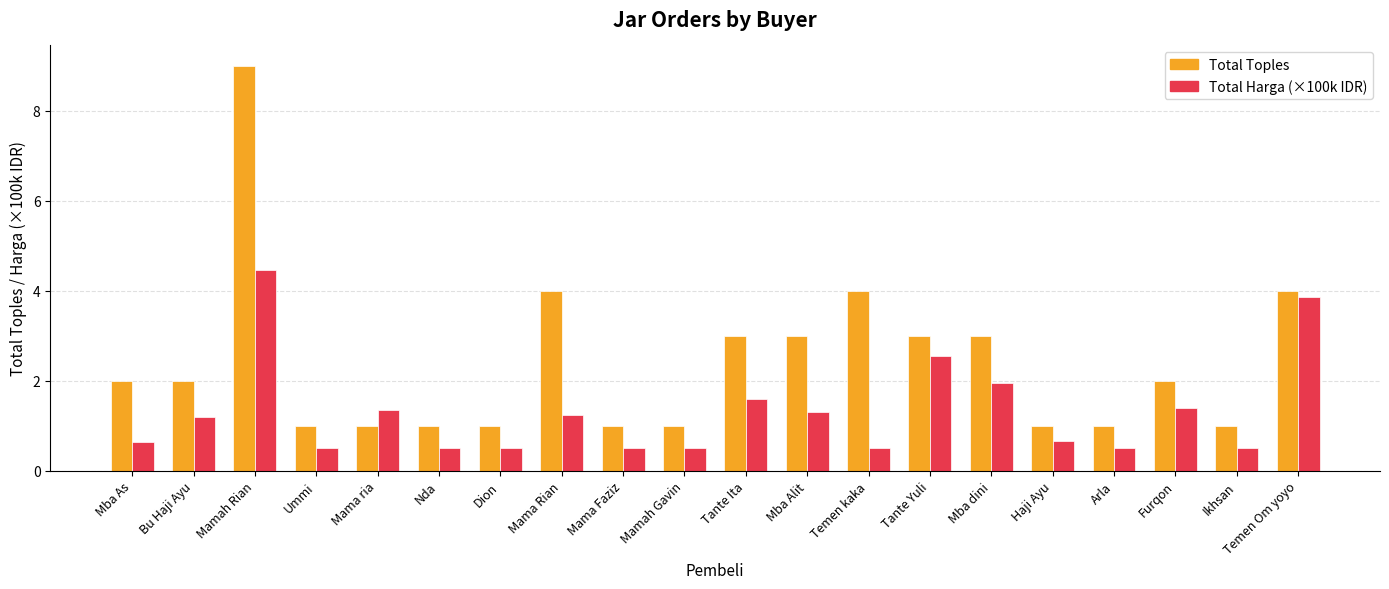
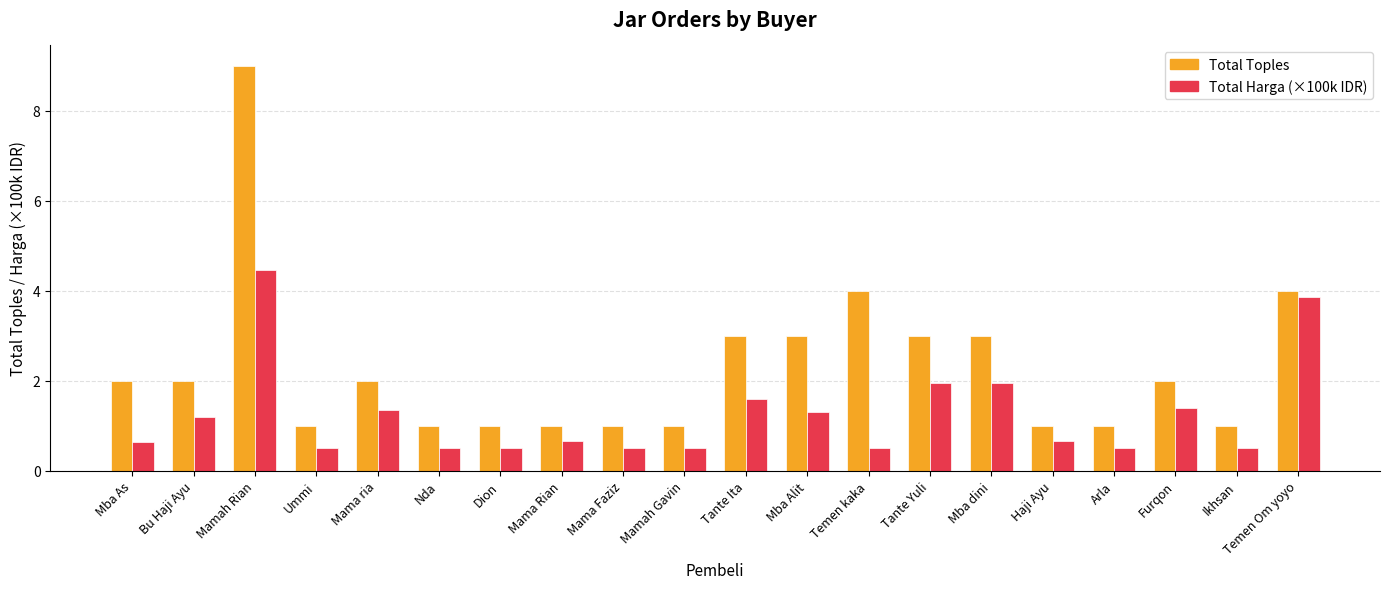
  {
    "Total Toples": {
      "Mba As": 2,
      "Bu Haji Ayu": 2,
      "Mamah Rian": 9,
      "Ummi": 1,
-     "Mama ria": 1,
+     "Mama ria": 2,
      "Nda": 1,
      "Dion": 1,
-     "Mama Rian": 4,
+     "Mama Rian": 1,
      "Mama Faziz": 1,
      "Mamah Gavin": 1,
      "Tante Ita": 3,
      "Mba Alit": 3,
      "Temen kaka": 4,
      "Tante Yuli": 3,
      "Mba dini": 3,
      "Haji Ayu": 1,
      "Arla": 1,
      "Furqon": 2,
      "Ikhsan": 1,
      "Temen Om yoyo": 4
    },
    "Total Harga (×100k IDR)": {
      "Mba As": 0.6,
      "Bu Haji Ayu": 1.2,
      "Mamah Rian": 4.5,
      "Ummi": 0.5,
      "Mama ria": 1.4,
      "Nda": 0.5,
      "Dion": 0.5,
-     "Mama Rian": 1.2,
+     "Mama Rian": 0.7,
      "Mama Faziz": 0.5,
      "Mamah Gavin": 0.5,
      "Tante Ita": 1.6,
      "Mba Alit": 1.3,
      "Temen kaka": 0.5,
-     "Tante Yuli": 2.6,
+     "Tante Yuli": 2.0,
      "Mba dini": 2.0,
      "Haji Ayu": 0.7,
      "Arla": 0.5,
      "Furqon": 1.4,
      "Ikhsan": 0.5,
      "Temen Om yoyo": 3.9
    }
  }
